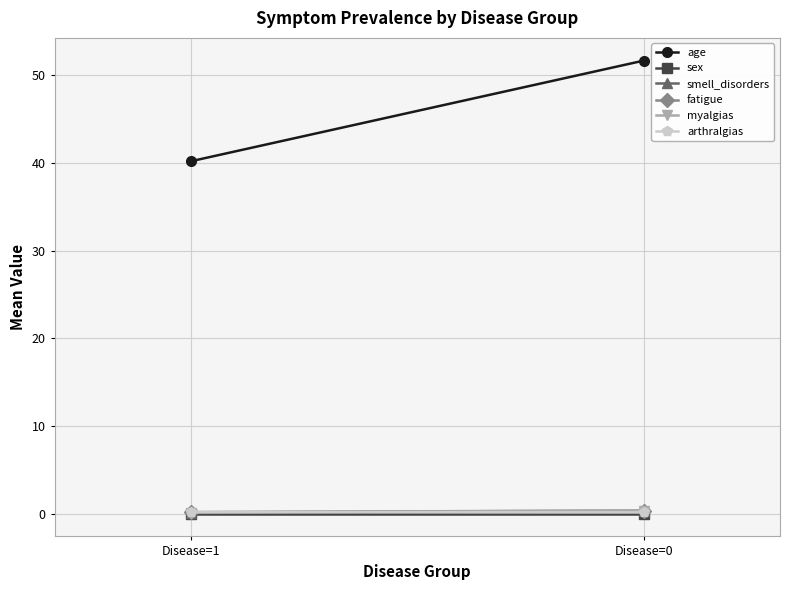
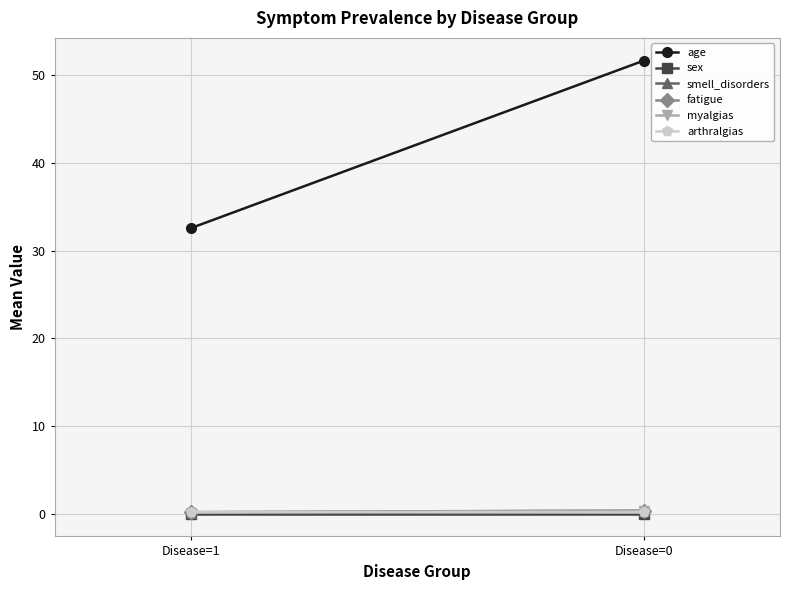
  {
    "age": {
-     "Disease=1": 40,
+     "Disease=1": 33,
      "Disease=0": 52
    }
  }
